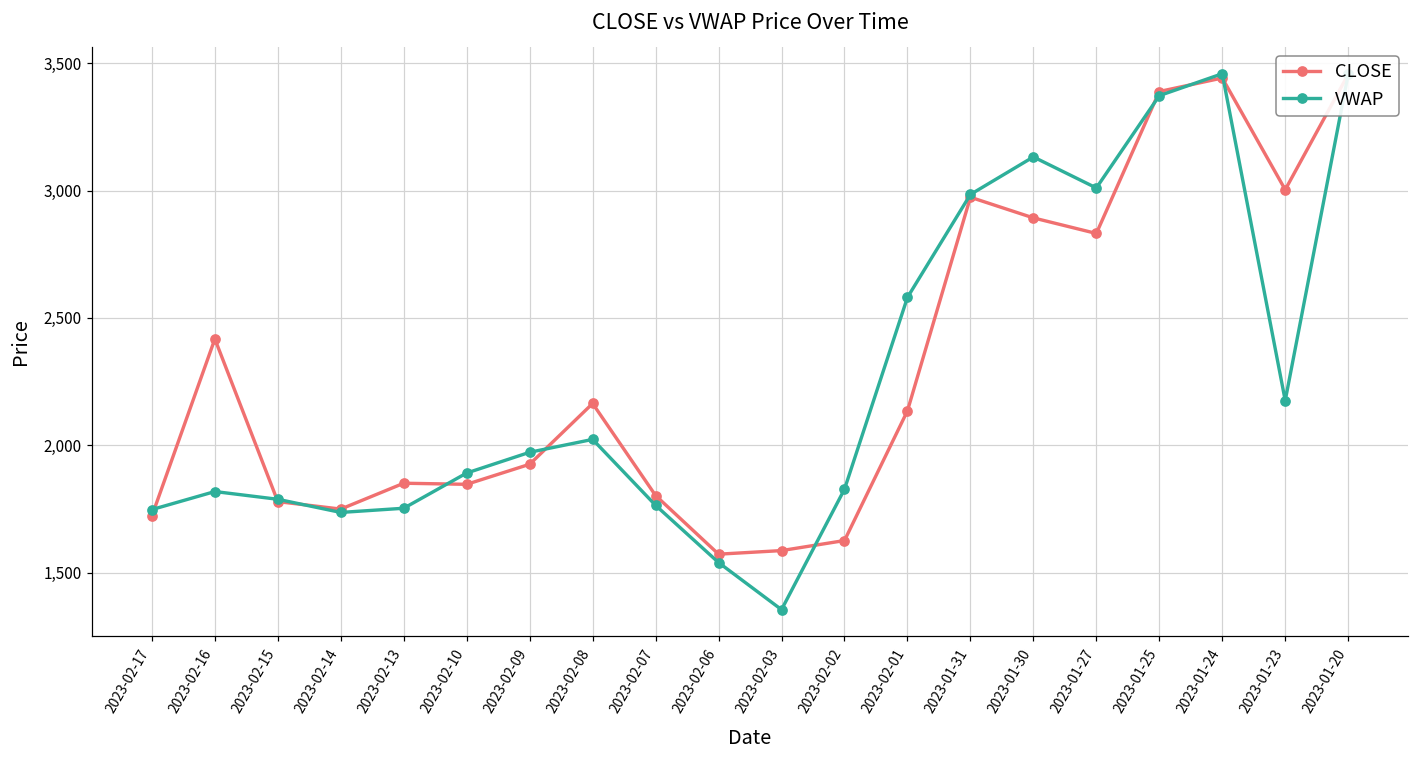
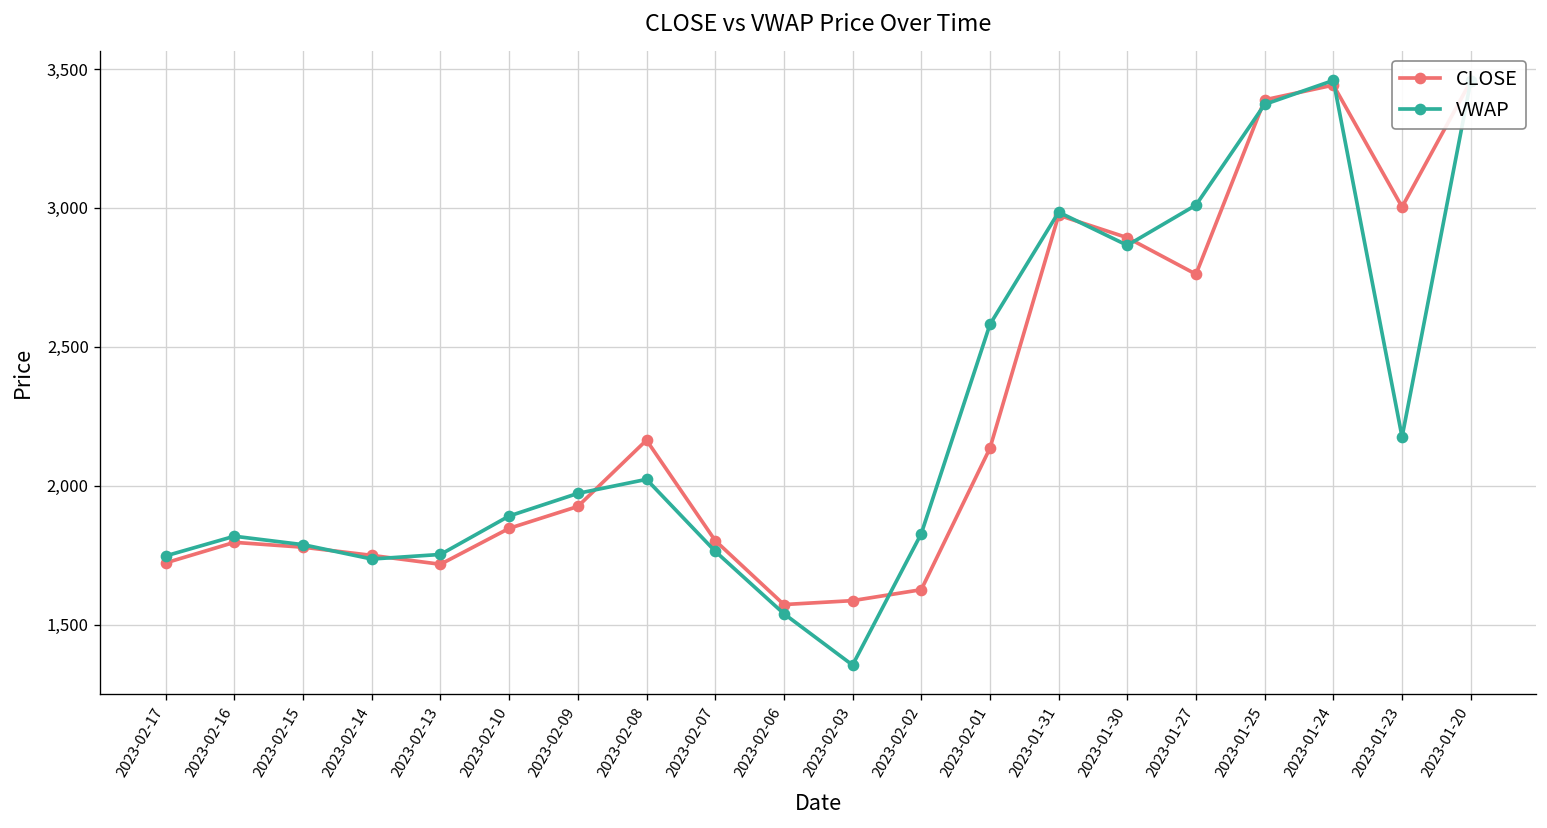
  {
    "CLOSE": {
      "2023-02-17": "1,720",
-     "2023-02-16": "2,420",
+     "2023-02-16": "1,800",
      "2023-02-14": "1,750",
-     "2023-02-13": "1,850",
+     "2023-02-13": "1,720",
      "2023-02-10": "1,850",
      "2023-02-09": "1,930",
      "2023-02-08": "2,160",
      "2023-02-07": "1,800",
      "2023-02-06": "1,570",
      "2023-02-03": "1,590",
      "2023-02-02": "1,630",
      "2023-02-01": "2,140",
      "2023-01-30": "2,890",
-     "2023-01-27": "2,830",
+     "2023-01-27": "2,760",
      "2023-01-25": "3,390",
      "2023-01-24": "3,440",
      "2023-01-23": "3,000"
    },
    "VWAP": {
      "2023-02-17": "1,750",
      "2023-02-16": "1,820",
      "2023-02-14": "1,740",
      "2023-02-13": "1,750",
      "2023-02-10": "1,890",
      "2023-02-09": "1,970",
      "2023-02-08": "2,020",
      "2023-02-07": "1,760",
      "2023-02-06": "1,540",
      "2023-02-03": "1,350",
      "2023-02-02": "1,830",
      "2023-02-01": "2,580",
-     "2023-01-30": "3,130",
+     "2023-01-30": "2,870",
      "2023-01-27": "3,010",
      "2023-01-25": "3,370",
      "2023-01-24": "3,460",
      "2023-01-23": "2,180"
    }
  }
